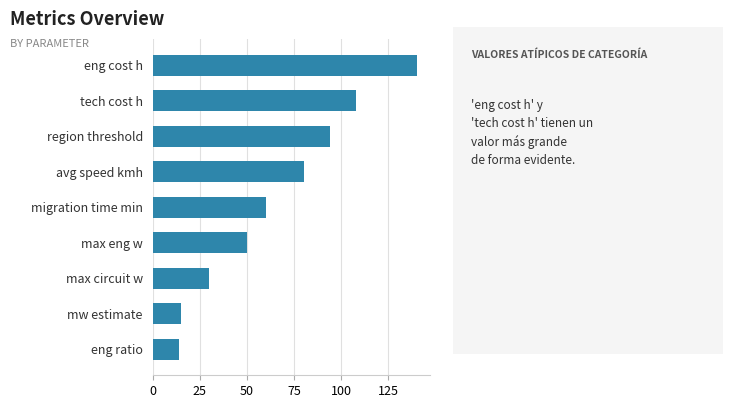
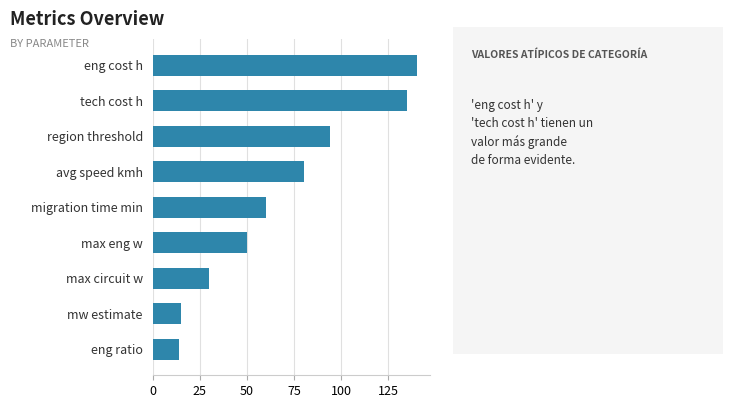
  {
    "eng cost h": 140,
-   "tech cost h": 108,
+   "tech cost h": 135,
    "region threshold": 94,
    "avg speed kmh": 80,
    "migration time min": 60,
    "max eng w": 50,
    "max circuit w": 30,
    "mw estimate": 15,
    "eng ratio": 14
  }
